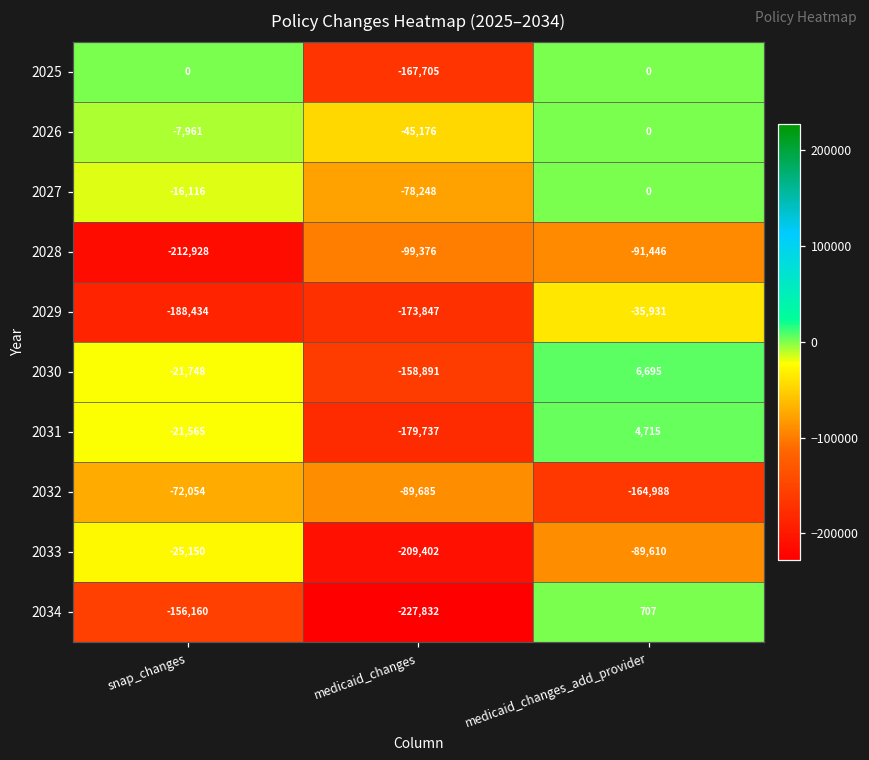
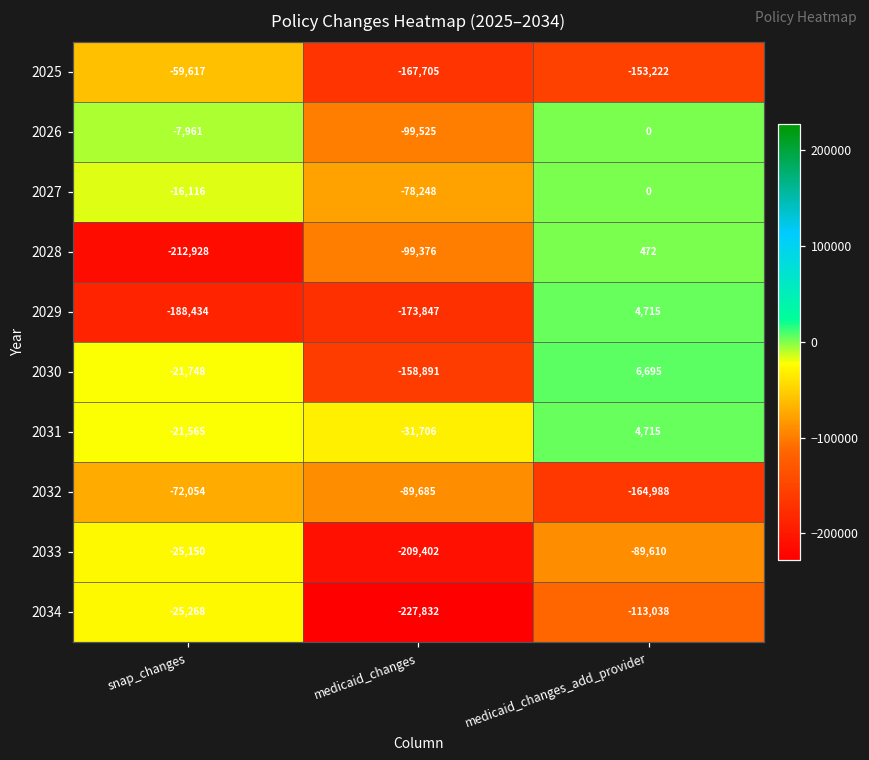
  {
    "2025": {
-     "snap_changes": "0",
+     "snap_changes": "-59,617",
      "medicaid_changes": "-167,705",
-     "medicaid_changes_add_provider": "0"
+     "medicaid_changes_add_provider": "-153,222"
    },
    "2026": {
      "snap_changes": "-7,961",
-     "medicaid_changes": "-45,176",
+     "medicaid_changes": "-99,525",
      "medicaid_changes_add_provider": "0"
    },
    "2027": {
      "snap_changes": "-16,116",
      "medicaid_changes": "-78,248",
      "medicaid_changes_add_provider": "0"
    },
    "2028": {
      "snap_changes": "-212,928",
      "medicaid_changes": "-99,376",
-     "medicaid_changes_add_provider": "-91,446"
+     "medicaid_changes_add_provider": "472"
    },
    "2029": {
      "snap_changes": "-188,434",
      "medicaid_changes": "-173,847",
-     "medicaid_changes_add_provider": "-35,931"
+     "medicaid_changes_add_provider": "4,715"
    },
    "2030": {
      "snap_changes": "-21,748",
      "medicaid_changes": "-158,891",
      "medicaid_changes_add_provider": "6,695"
    },
    "2031": {
      "snap_changes": "-21,565",
-     "medicaid_changes": "-179,737",
+     "medicaid_changes": "-31,706",
      "medicaid_changes_add_provider": "4,715"
    },
    "2032": {
      "snap_changes": "-72,054",
      "medicaid_changes": "-89,685",
      "medicaid_changes_add_provider": "-164,988"
    },
    "2033": {
      "snap_changes": "-25,150",
      "medicaid_changes": "-209,402",
      "medicaid_changes_add_provider": "-89,610"
    },
    "2034": {
-     "snap_changes": "-156,160",
+     "snap_changes": "-25,268",
      "medicaid_changes": "-227,832",
-     "medicaid_changes_add_provider": "707"
+     "medicaid_changes_add_provider": "-113,038"
    }
  }
